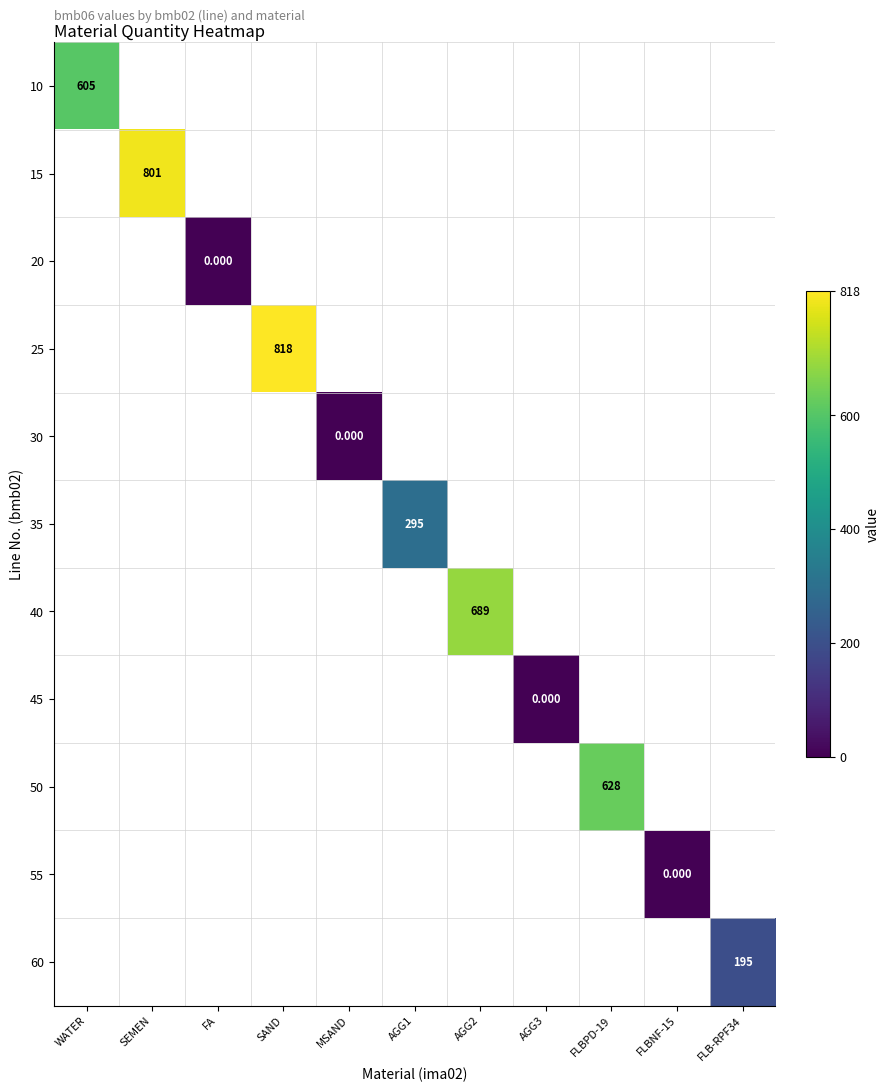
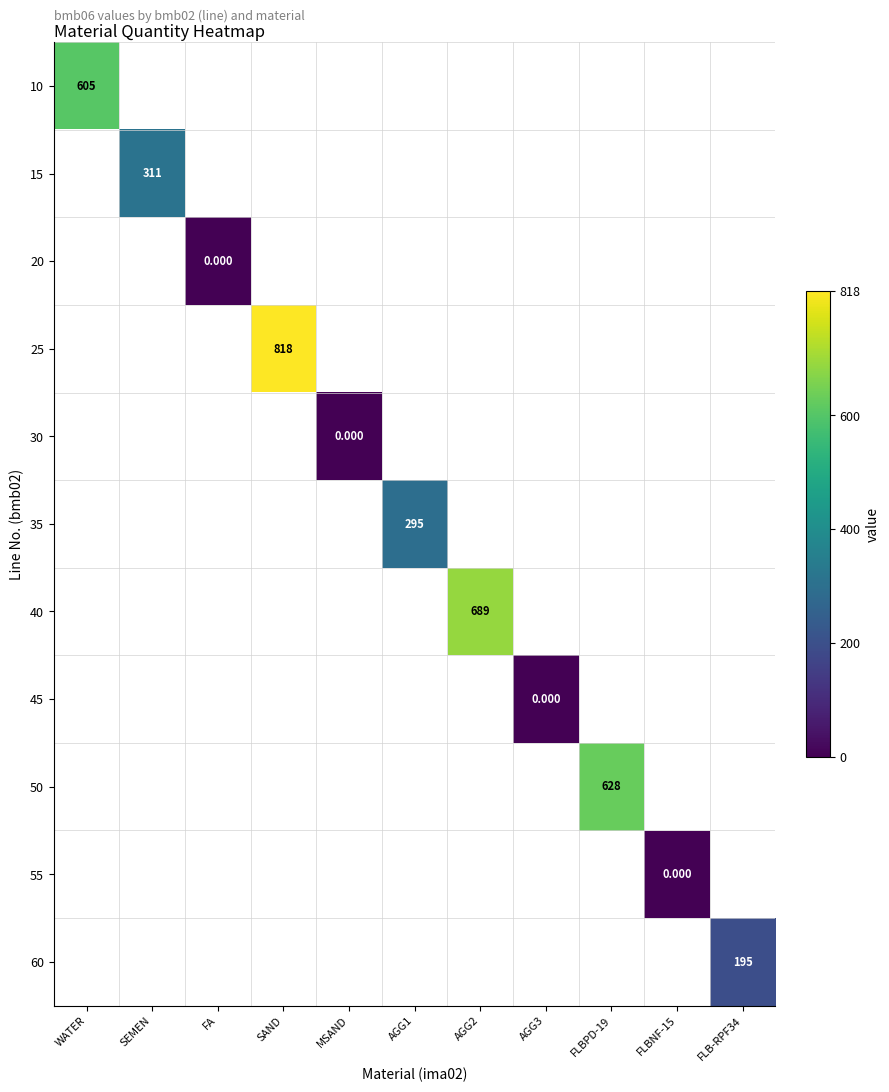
  {
    "10": {
      "WATER": 605
    },
    "15": {
-     "SEMEN": 801
+     "SEMEN": 311
    },
    "20": {
      "FA": 0.000
    },
    "25": {
      "SAND": 818
    },
    "30": {
      "MSAND": 0.000
    },
    "35": {
      "AGG1": 295
    },
    "40": {
      "AGG2": 689
    },
    "45": {
      "AGG3": 0.000
    },
    "50": {
      "FLBPD-19": 628
    },
    "55": {
      "FLBNF-15": 0.000
    },
    "60": {
      "FLB-RPF34": 195
    }
  }
